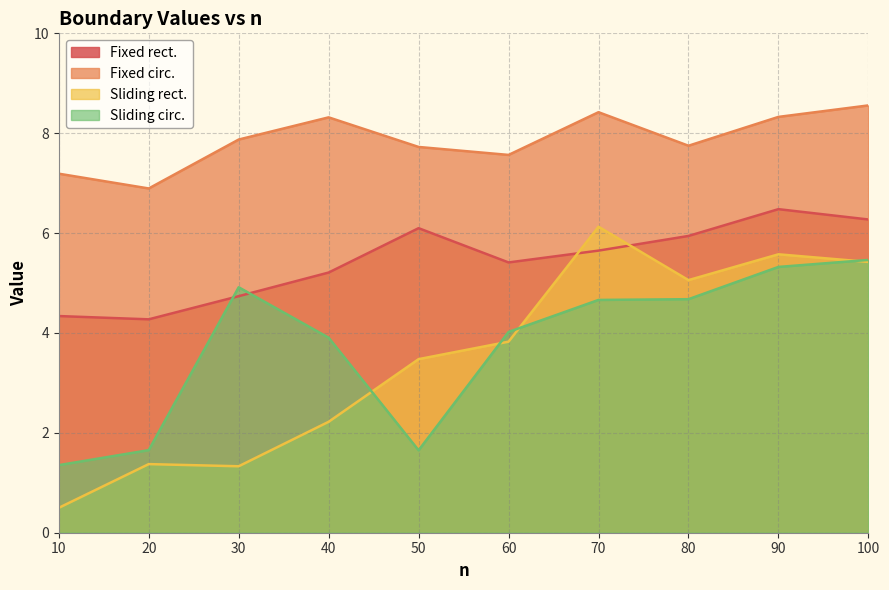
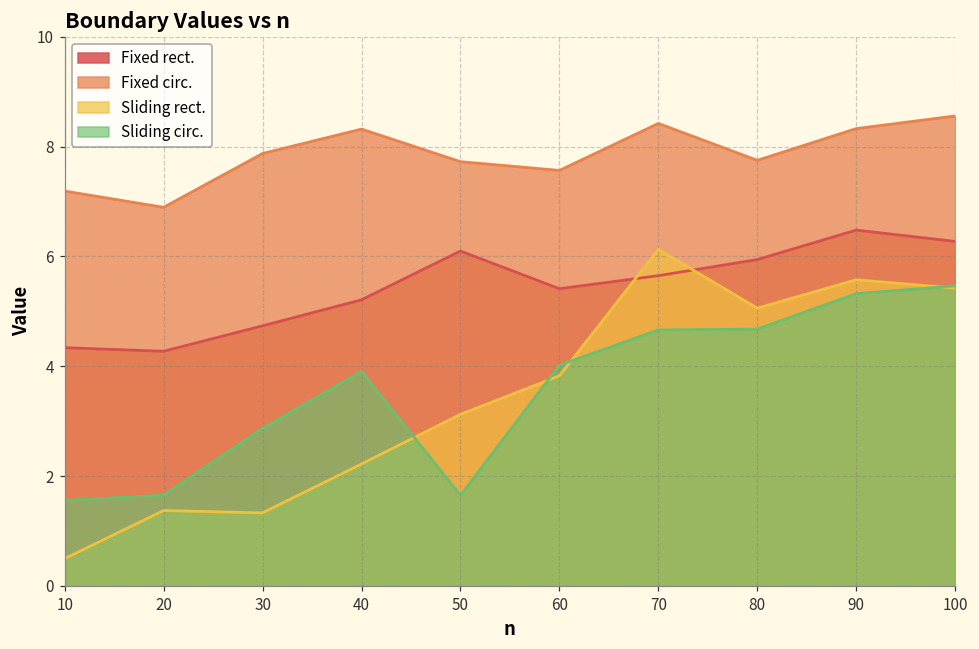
  {
    "Sliding rect.": {
      "10": 0.5,
      "20": 1.4,
      "30": 1.3,
      "40": 2.2,
-     "50": 3.5,
+     "50": 3.1,
      "60": 3.8,
      "70": 6.1,
      "80": 5.1,
      "90": 5.6
    },
    "Sliding circ.": {
-     "10": 1.4,
+     "10": 1.6,
      "20": 1.7,
-     "30": 4.9,
+     "30": 2.9,
      "40": 3.9,
      "50": 1.7,
      "60": 4.0,
      "70": 4.7,
      "80": 4.7,
      "90": 5.3
    }
  }
